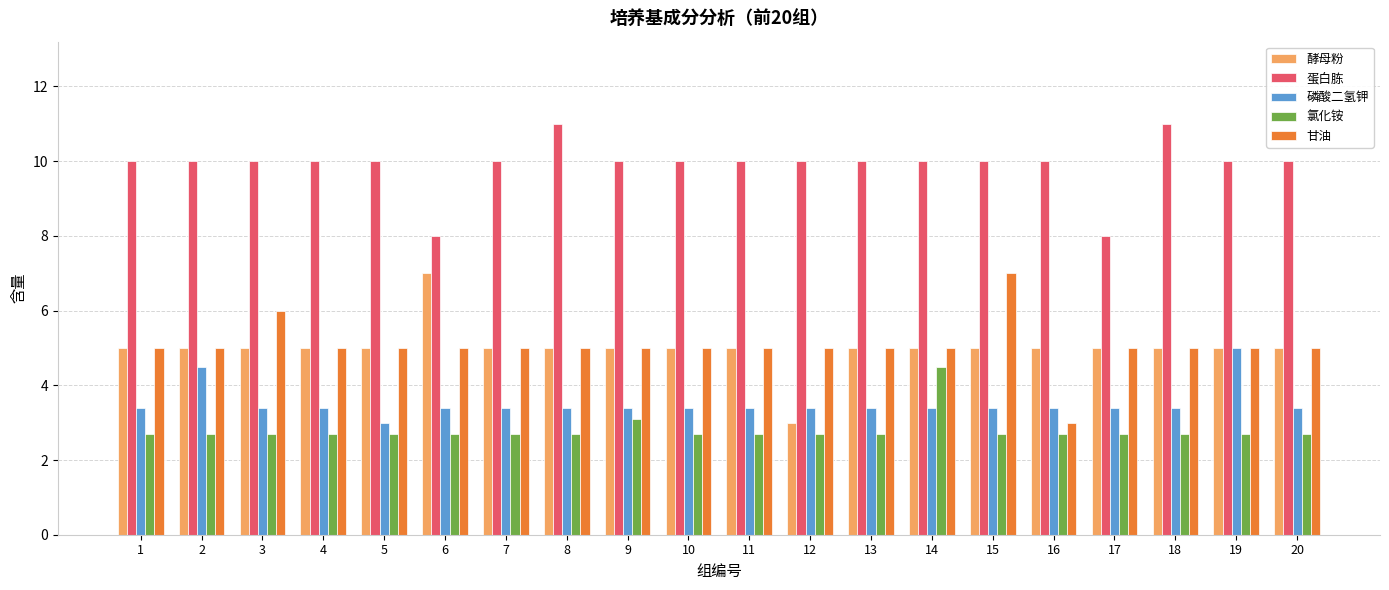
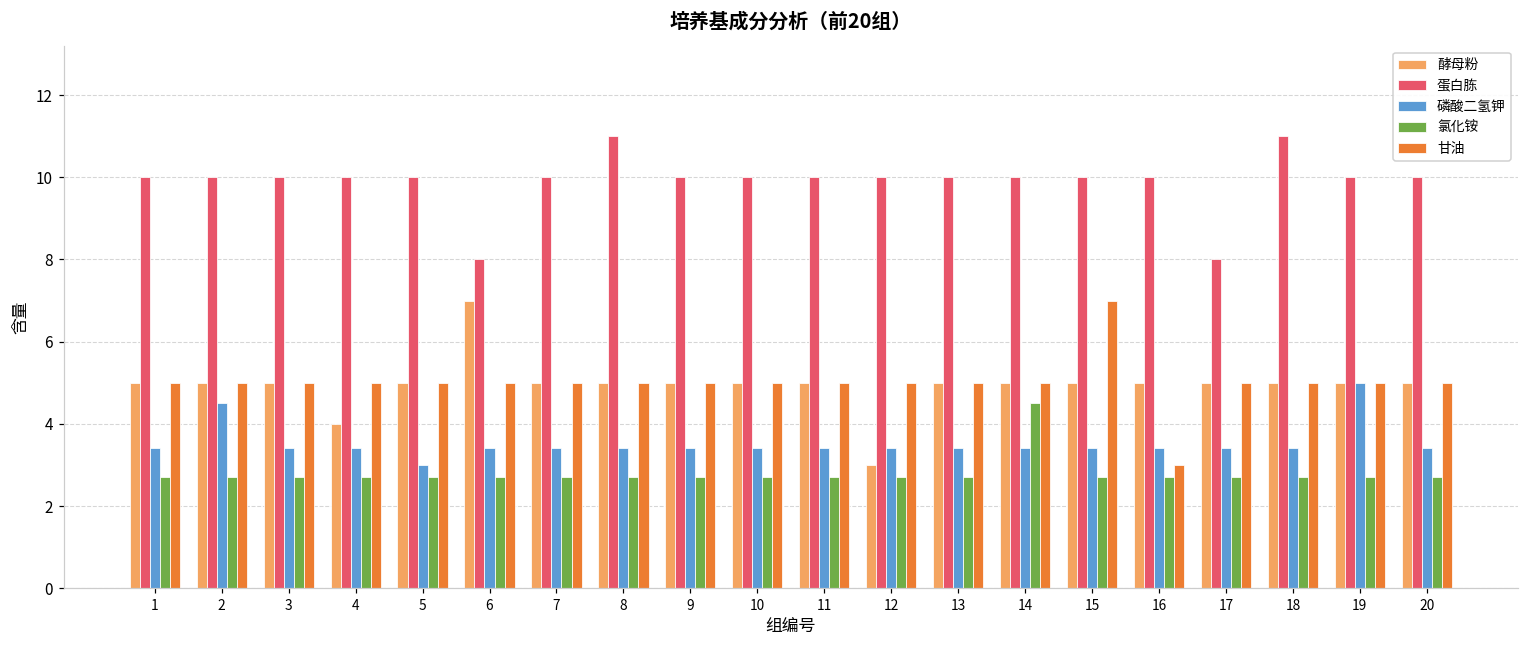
  {
    "酵母粉": {
      "1": 5,
      "2": 5,
      "3": 5,
-     "4": 5,
+     "4": 4,
      "5": 5,
      "6": 7,
      "7": 5,
      "8": 5,
      "9": 5,
      "10": 5,
      "11": 5,
      "12": 3,
      "13": 5,
      "14": 5,
      "15": 5,
      "16": 5,
      "17": 5,
      "18": 5,
      "19": 5,
      "20": 5
    },
    "蛋白胨": {
      "1": 10.0,
      "2": 10.0,
      "3": 10.0,
      "4": 10.0,
      "5": 10.0,
      "6": 8.0,
      "7": 10.0,
      "8": 11.0,
      "9": 10.0,
      "10": 10.0,
      "11": 10.0,
      "12": 10.0,
      "13": 10.0,
      "14": 10.0,
      "15": 10.0,
      "16": 10.0,
      "17": 8.0,
      "18": 11.0,
      "19": 10.0,
      "20": 10.0
    },
    "磷酸二氢钾": {
      "1": 3.4,
      "2": 4.5,
      "3": 3.4,
      "4": 3.4,
      "5": 3.0,
      "6": 3.4,
      "7": 3.4,
      "8": 3.4,
      "9": 3.4,
      "10": 3.4,
      "11": 3.4,
      "12": 3.4,
      "13": 3.4,
      "14": 3.4,
      "15": 3.4,
      "16": 3.4,
      "17": 3.4,
      "18": 3.4,
      "19": 5.0,
      "20": 3.4
    },
    "氯化铵": {
      "1": 2.7,
      "2": 2.7,
      "3": 2.7,
      "4": 2.7,
      "5": 2.7,
      "6": 2.7,
      "7": 2.7,
      "8": 2.7,
-     "9": 3.1,
+     "9": 2.7,
      "10": 2.7,
      "11": 2.7,
      "12": 2.7,
      "13": 2.7,
      "14": 4.5,
      "15": 2.7,
      "16": 2.7,
      "17": 2.7,
      "18": 2.7,
      "19": 2.7,
      "20": 2.7
    },
    "甘油": {
      "1": 5,
      "2": 5,
-     "3": 6,
+     "3": 5,
      "4": 5,
      "5": 5,
      "6": 5,
      "7": 5,
      "8": 5,
      "9": 5,
      "10": 5,
      "11": 5,
      "12": 5,
      "13": 5,
      "14": 5,
      "15": 7,
      "16": 3,
      "17": 5,
      "18": 5,
      "19": 5,
      "20": 5
    }
  }
